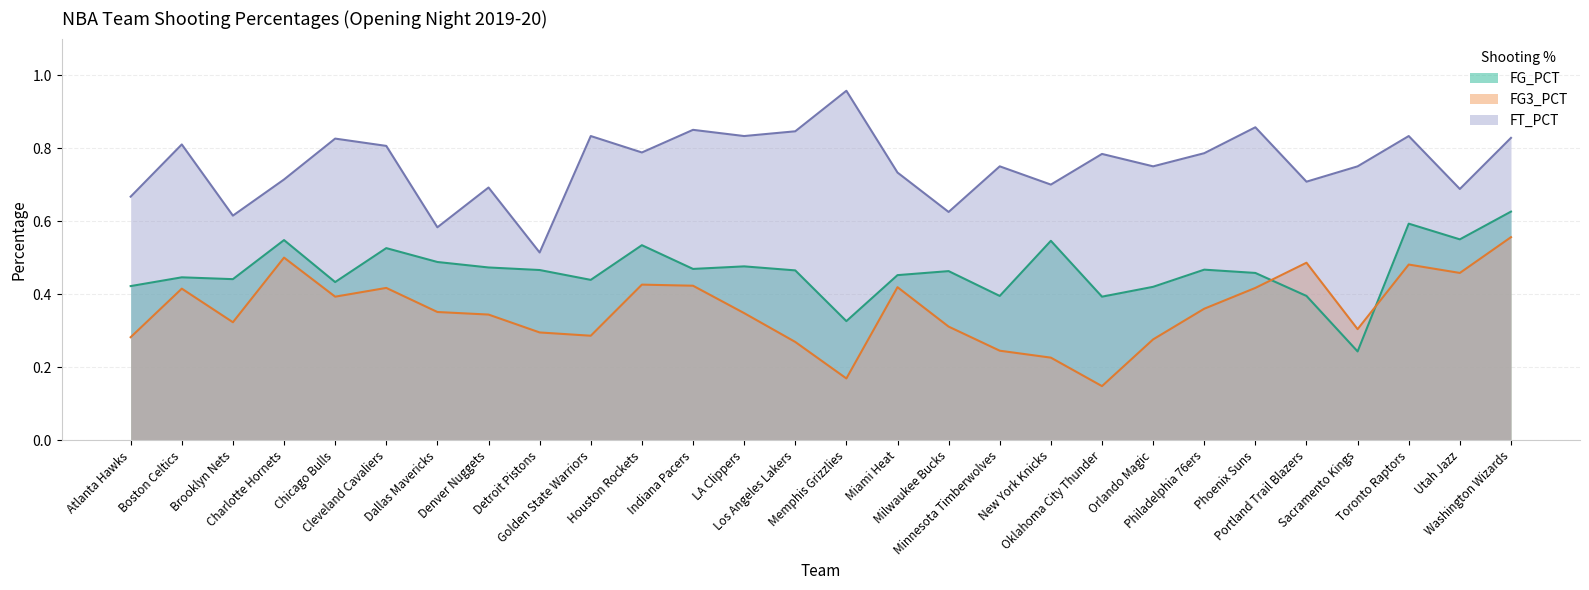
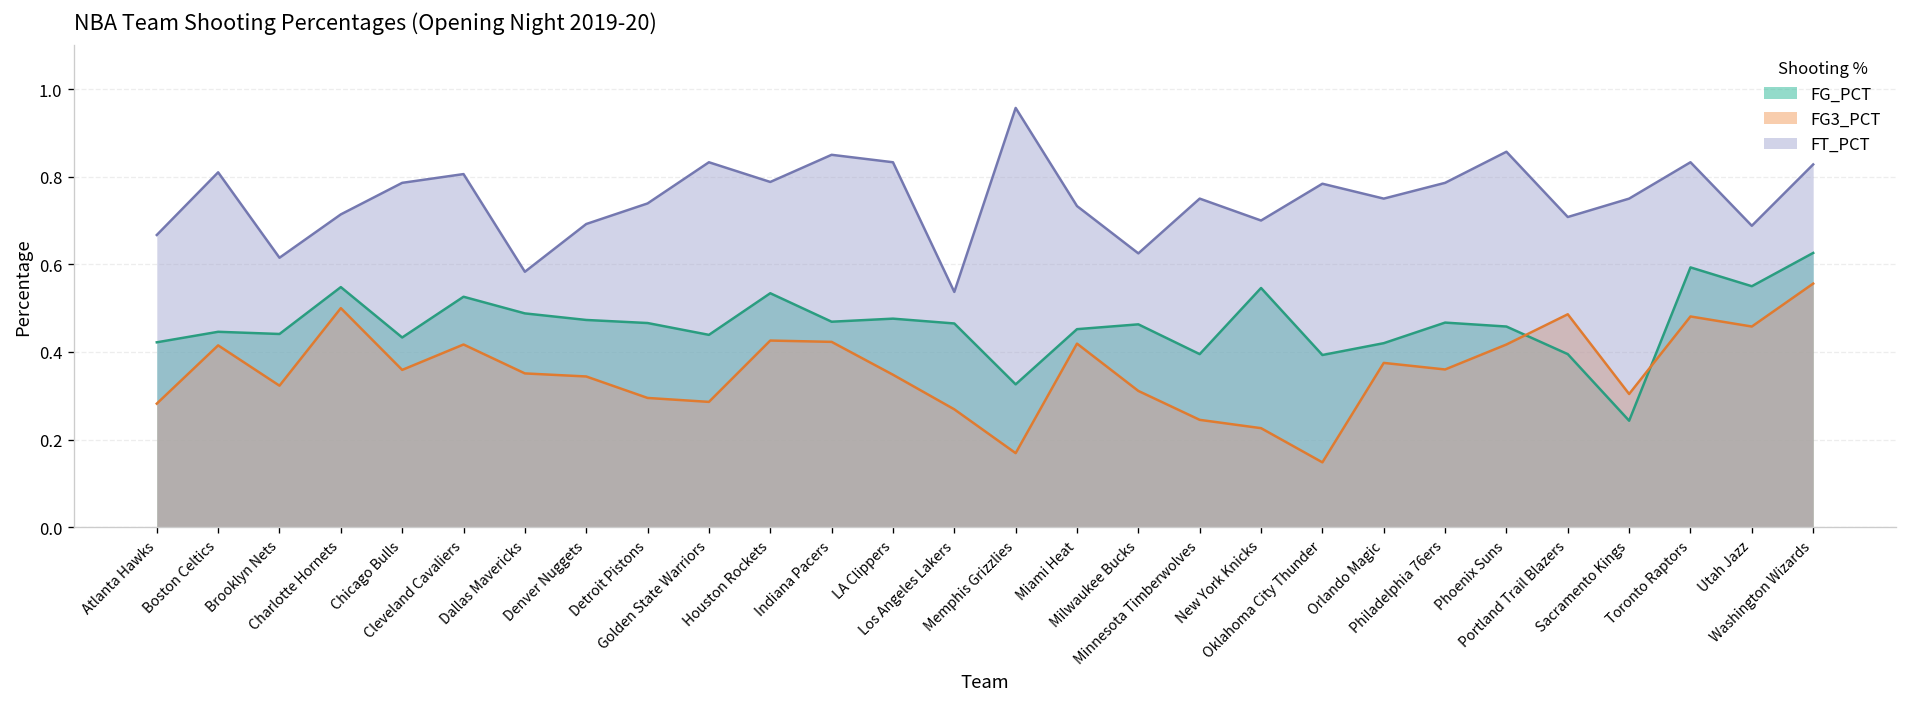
  {
    "FG_PCT": {
      "Atlanta Hawks": 0.42,
      "Boston Celtics": 0.45,
      "Brooklyn Nets": 0.44,
      "Charlotte Hornets": 0.55,
      "Chicago Bulls": 0.43,
      "Cleveland Cavaliers": 0.53,
      "Dallas Mavericks": 0.49,
      "Denver Nuggets": 0.47,
      "Detroit Pistons": 0.47,
      "Golden State Warriors": 0.44,
      "Houston Rockets": 0.53,
      "Indiana Pacers": 0.47,
      "LA Clippers": 0.48,
      "Los Angeles Lakers": 0.47,
      "Memphis Grizzlies": 0.33,
      "Miami Heat": 0.45,
      "Milwaukee Bucks": 0.46,
      "Minnesota Timberwolves": 0.40,
      "New York Knicks": 0.55,
      "Oklahoma City Thunder": 0.39,
      "Orlando Magic": 0.42,
      "Philadelphia 76ers": 0.47,
      "Phoenix Suns": 0.46,
      "Portland Trail Blazers": 0.40,
      "Sacramento Kings": 0.24,
      "Toronto Raptors": 0.59,
      "Utah Jazz": 0.55,
      "Washington Wizards": 0.63
    },
    "FG3_PCT": {
      "Atlanta Hawks": 0.28,
      "Boston Celtics": 0.42,
      "Brooklyn Nets": 0.32,
      "Charlotte Hornets": 0.50,
-     "Chicago Bulls": 0.39,
+     "Chicago Bulls": 0.36,
      "Cleveland Cavaliers": 0.42,
      "Dallas Mavericks": 0.35,
      "Denver Nuggets": 0.34,
      "Detroit Pistons": 0.30,
      "Golden State Warriors": 0.29,
      "Houston Rockets": 0.43,
      "Indiana Pacers": 0.42,
      "LA Clippers": 0.35,
      "Los Angeles Lakers": 0.27,
      "Memphis Grizzlies": 0.17,
      "Miami Heat": 0.42,
      "Milwaukee Bucks": 0.31,
      "Minnesota Timberwolves": 0.25,
      "New York Knicks": 0.23,
      "Oklahoma City Thunder": 0.15,
-     "Orlando Magic": 0.28,
+     "Orlando Magic": 0.38,
      "Philadelphia 76ers": 0.36,
      "Phoenix Suns": 0.42,
      "Portland Trail Blazers": 0.49,
      "Sacramento Kings": 0.30,
      "Toronto Raptors": 0.48,
      "Utah Jazz": 0.46,
      "Washington Wizards": 0.56
    },
    "FT_PCT": {
      "Atlanta Hawks": 0.67,
      "Boston Celtics": 0.81,
      "Brooklyn Nets": 0.62,
      "Charlotte Hornets": 0.71,
-     "Chicago Bulls": 0.83,
+     "Chicago Bulls": 0.79,
      "Cleveland Cavaliers": 0.81,
      "Dallas Mavericks": 0.58,
      "Denver Nuggets": 0.69,
-     "Detroit Pistons": 0.51,
+     "Detroit Pistons": 0.74,
      "Golden State Warriors": 0.83,
      "Houston Rockets": 0.79,
      "Indiana Pacers": 0.85,
      "LA Clippers": 0.83,
-     "Los Angeles Lakers": 0.85,
+     "Los Angeles Lakers": 0.54,
      "Memphis Grizzlies": 0.96,
      "Miami Heat": 0.73,
      "Milwaukee Bucks": 0.63,
      "Minnesota Timberwolves": 0.75,
      "New York Knicks": 0.70,
      "Oklahoma City Thunder": 0.78,
      "Orlando Magic": 0.75,
      "Philadelphia 76ers": 0.79,
      "Phoenix Suns": 0.86,
      "Portland Trail Blazers": 0.71,
      "Sacramento Kings": 0.75,
      "Toronto Raptors": 0.83,
      "Utah Jazz": 0.69,
      "Washington Wizards": 0.83
    }
  }
